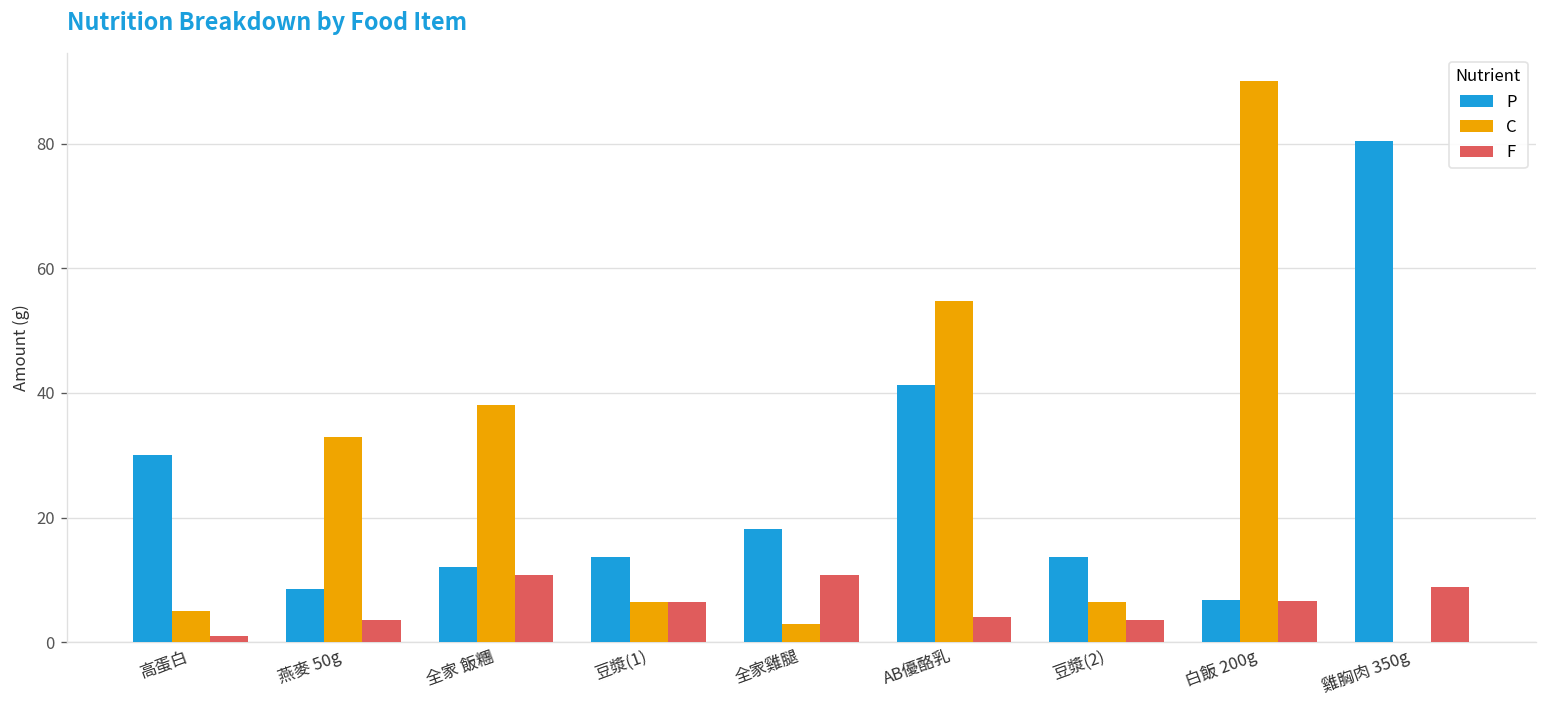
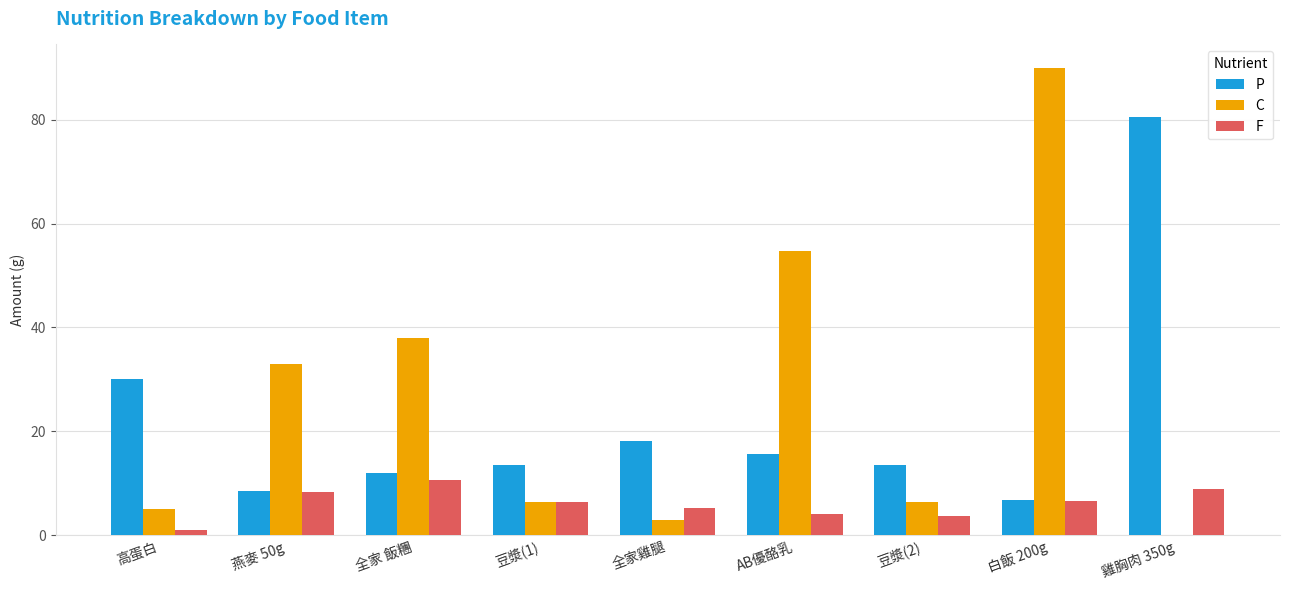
  {
    "P": {
      "高蛋白": 30,
      "燕麥 50g": 9,
      "全家 飯糰": 12,
      "豆漿(1)": 14,
      "全家雞腿": 18,
-     "AB優酪乳": 41,
+     "AB優酪乳": 16,
      "豆漿(2)": 14,
      "白飯 200g": 7,
      "雞胸肉 350g": 81
    },
    "C": {
      "高蛋白": 5,
      "燕麥 50g": 33,
      "全家 飯糰": 38,
      "豆漿(1)": 6,
      "全家雞腿": 3,
      "AB優酪乳": 55,
      "豆漿(2)": 6,
      "白飯 200g": 90,
      "雞胸肉 350g": 0
    },
    "F": {
      "高蛋白": 1,
-     "燕麥 50g": 4,
+     "燕麥 50g": 8,
      "全家 飯糰": 11,
      "豆漿(1)": 6,
-     "全家雞腿": 11,
+     "全家雞腿": 5,
      "AB優酪乳": 4,
      "豆漿(2)": 4,
      "白飯 200g": 7,
      "雞胸肉 350g": 9
    }
  }
